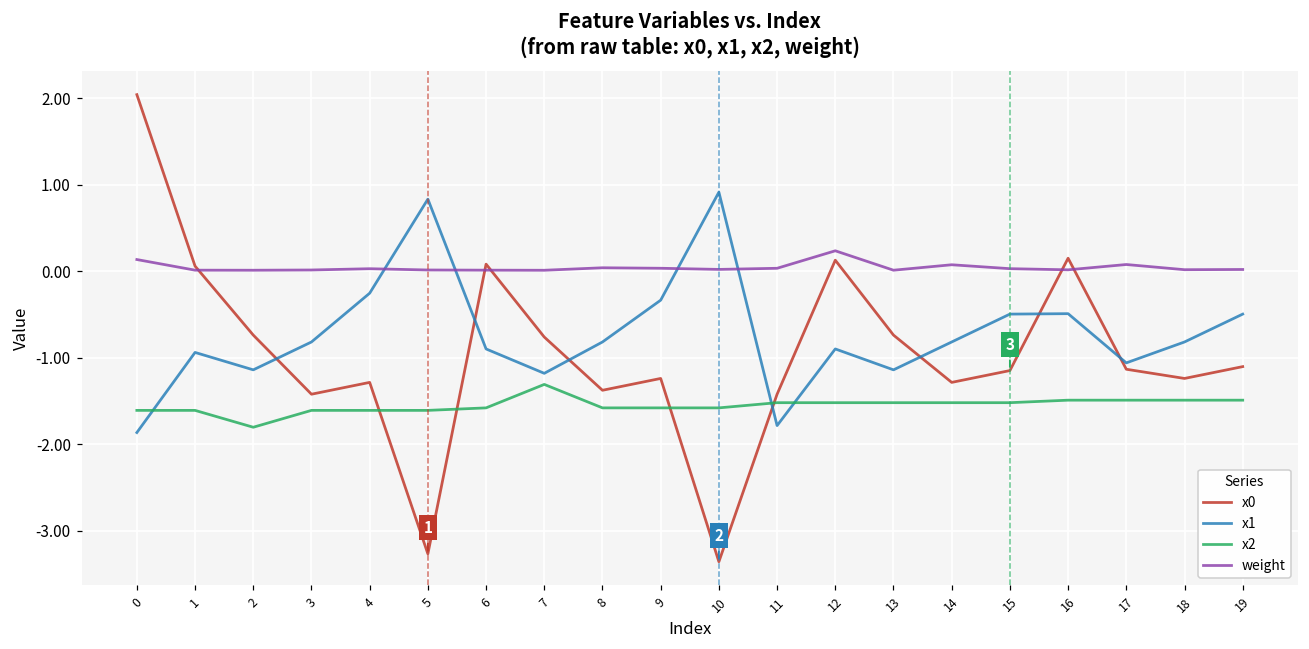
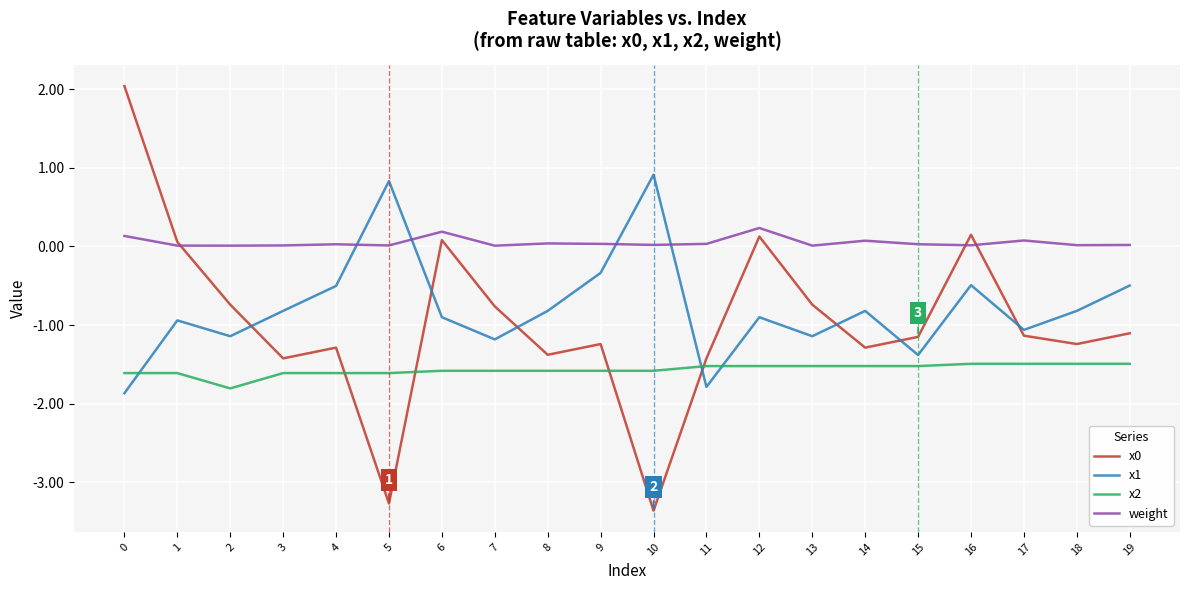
  {
    "x0": {
      "0": 2.0,
      "1": 0.1,
      "2": -0.7,
      "3": -1.4,
      "4": -1.3,
      "6": 0.1,
      "7": -0.8,
      "8": -1.4,
      "9": -1.2,
      "11": -1.4,
      "12": 0.1,
      "13": -0.7,
      "14": -1.3,
      "16": 0.1,
      "17": -1.1,
      "18": -1.2,
      "19": -1.1
    },
    "x1": {
      "0": -1.9,
      "1": -0.9,
      "2": -1.1,
      "3": -0.8,
-     "4": -0.3,
+     "4": -0.5,
      "5": 0.8,
      "6": -0.9,
      "7": -1.2,
      "8": -0.8,
      "9": -0.3,
      "10": 0.9,
      "11": -1.8,
      "12": -0.9,
      "13": -1.1,
      "14": -0.8,
-     "15": -0.5,
+     "15": -1.4,
      "16": -0.5,
      "17": -1.1,
      "18": -0.8,
      "19": -0.5
    },
    "x2": {
      "0": -1.6,
      "1": -1.6,
      "2": -1.8,
      "3": -1.6,
      "4": -1.6,
      "5": -1.6,
      "6": -1.6,
-     "7": -1.3,
+     "7": -1.6,
      "8": -1.6,
      "9": -1.6,
      "10": -1.6,
      "11": -1.5,
      "12": -1.5,
      "13": -1.5,
      "14": -1.5,
      "15": -1.5,
      "16": -1.5,
      "17": -1.5,
      "18": -1.5,
      "19": -1.5
    },
    "weight": {
      "0": 0.1,
      "1": 0.0,
      "2": 0.0,
      "3": 0.0,
      "4": 0.0,
      "5": 0.0,
-     "6": 0.0,
+     "6": 0.2,
      "7": 0.0,
      "8": 0.0,
      "9": 0.0,
      "10": 0.0,
      "11": 0.0,
      "12": 0.2,
      "13": 0.0,
      "14": 0.1,
      "15": 0.0,
      "16": 0.0,
      "17": 0.1,
      "18": 0.0,
      "19": 0.0
    }
  }
